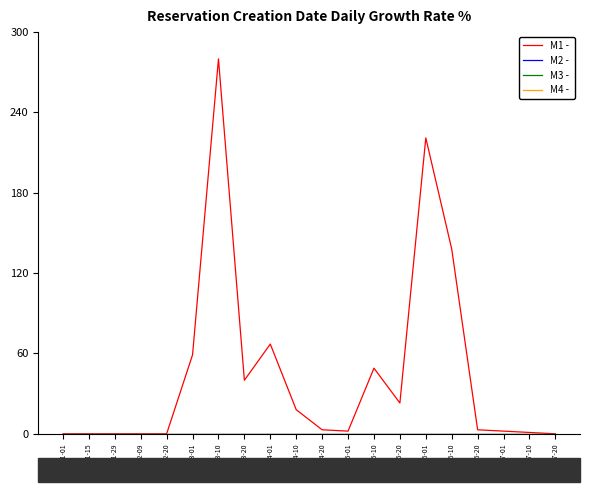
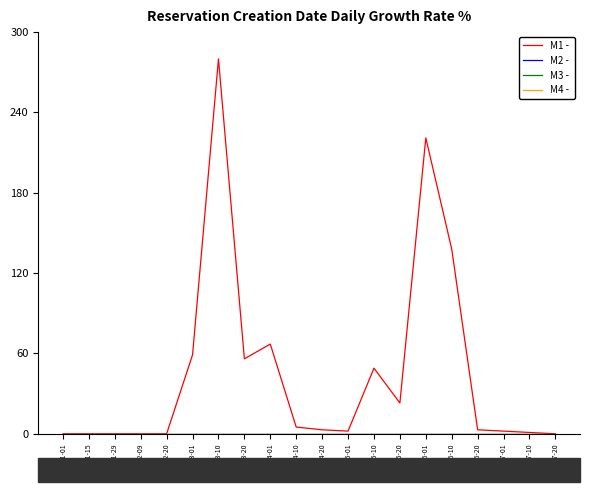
  {
    "M1 -": {
      "1443-03-01": 59,
      "1443-03-10": 280,
-     "1443-03-20": 40,
+     "1443-03-20": 56,
      "1443-04-01": 67,
-     "1443-04-10": 18,
+     "1443-04-10": 5,
      "1443-04-20": 3,
      "1443-05-01": 2,
      "1443-05-10": 49,
      "1443-05-20": 23,
      "1443-06-01": 221,
      "1443-06-10": 138,
      "1443-06-20": 3,
      "1443-07-01": 2
    },
    "M4 -": {
      "1443-03-01": 0,
      "1443-03-10": 0,
      "1443-03-20": 0,
      "1443-04-01": 0,
      "1443-04-10": 0,
      "1443-04-20": 0,
      "1443-05-01": 0,
      "1443-05-10": 0,
      "1443-05-20": 0,
      "1443-06-01": 0,
      "1443-06-10": 0,
      "1443-06-20": 0,
      "1443-07-01": 0
    }
  }
